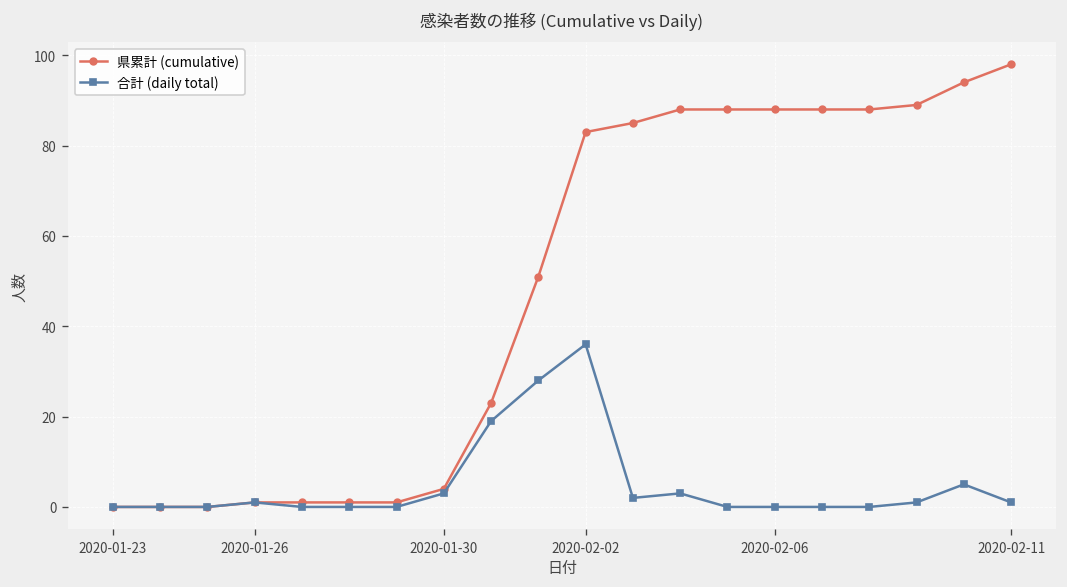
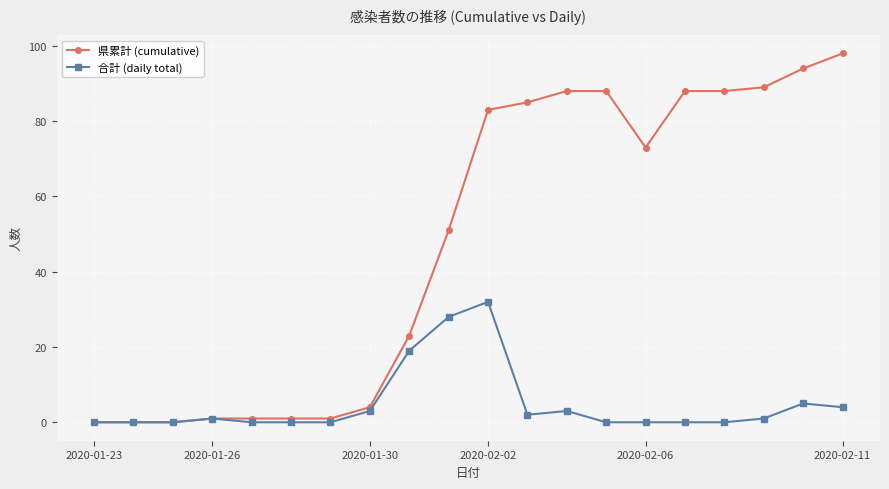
  {
    "県累計 (cumulative)": {
      "2020-01-30": 4,
      "2020-02-02": 83,
-     "2020-02-06": 88,
+     "2020-02-06": 73,
      "2020-02-11": 98
    },
    "合計 (daily total)": {
      "2020-01-30": 3,
-     "2020-02-02": 36,
+     "2020-02-02": 32,
      "2020-02-06": 0,
-     "2020-02-11": 1
+     "2020-02-11": 4
    }
  }
